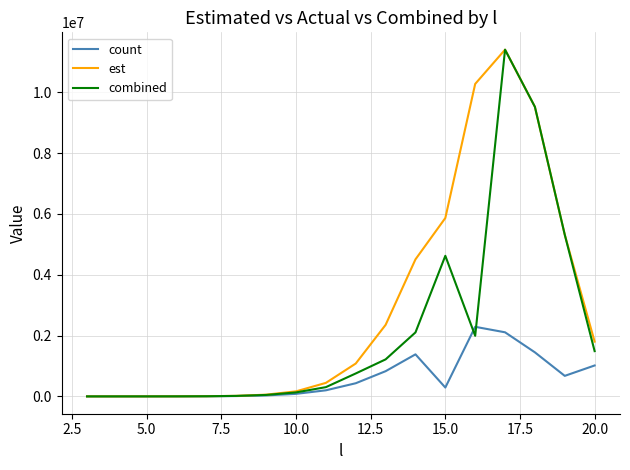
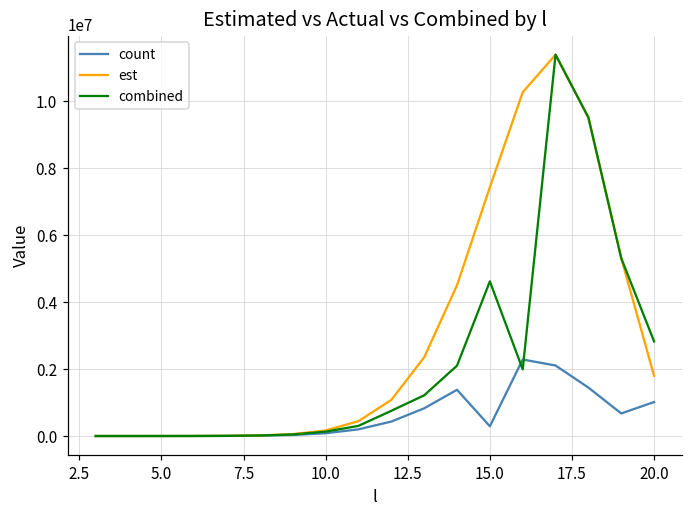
  {
    "count": {
      "15.0": 300000,
      "20.0": 1000000
    },
    "est": {
-     "15.0": 5900000,
+     "15.0": 7400000,
      "20.0": 1800000
    },
    "combined": {
      "15.0": 4600000,
-     "20.0": 1500000
+     "20.0": 2800000
    }
  }
